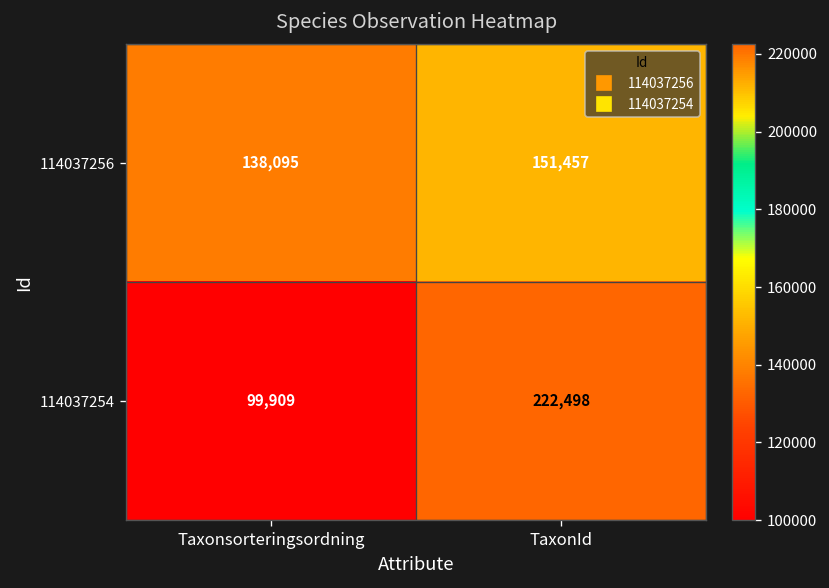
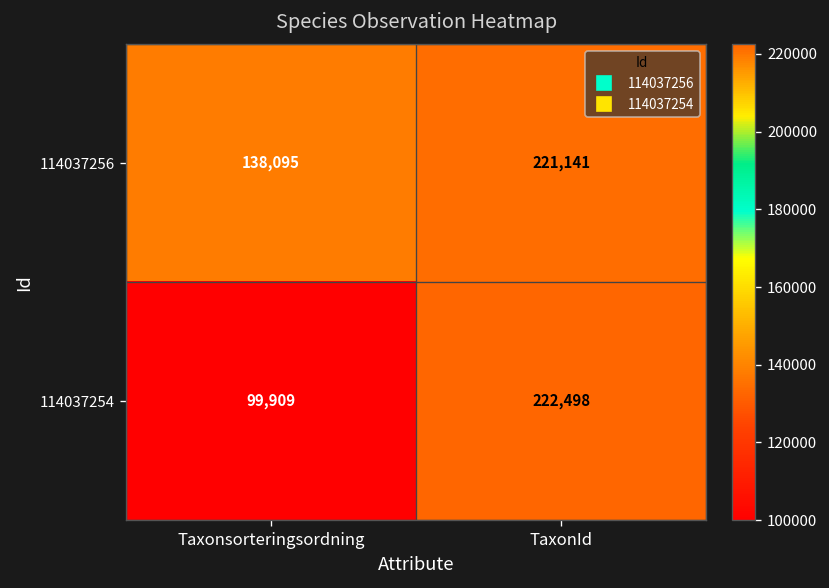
  {
    "114037256": {
      "Taxonsorteringsordning": "138,095",
-     "TaxonId": "151,457"
+     "TaxonId": "221,141"
    },
    "114037254": {
      "Taxonsorteringsordning": "99,909",
      "TaxonId": "222,498"
    }
  }
